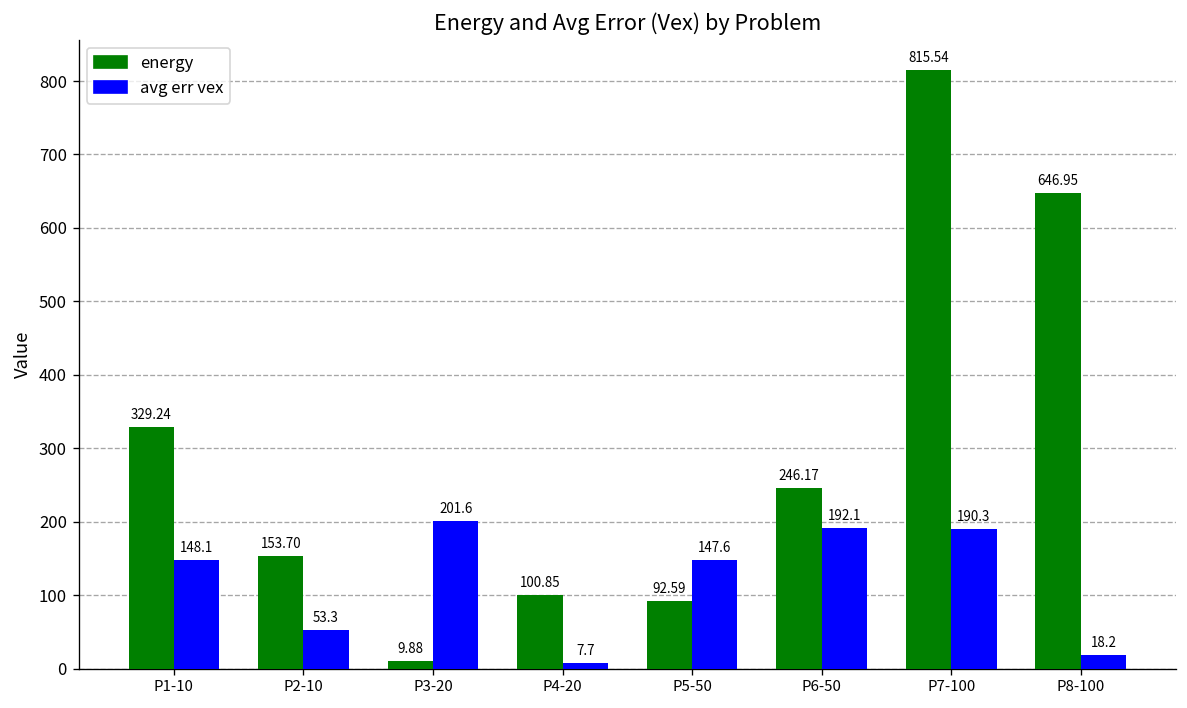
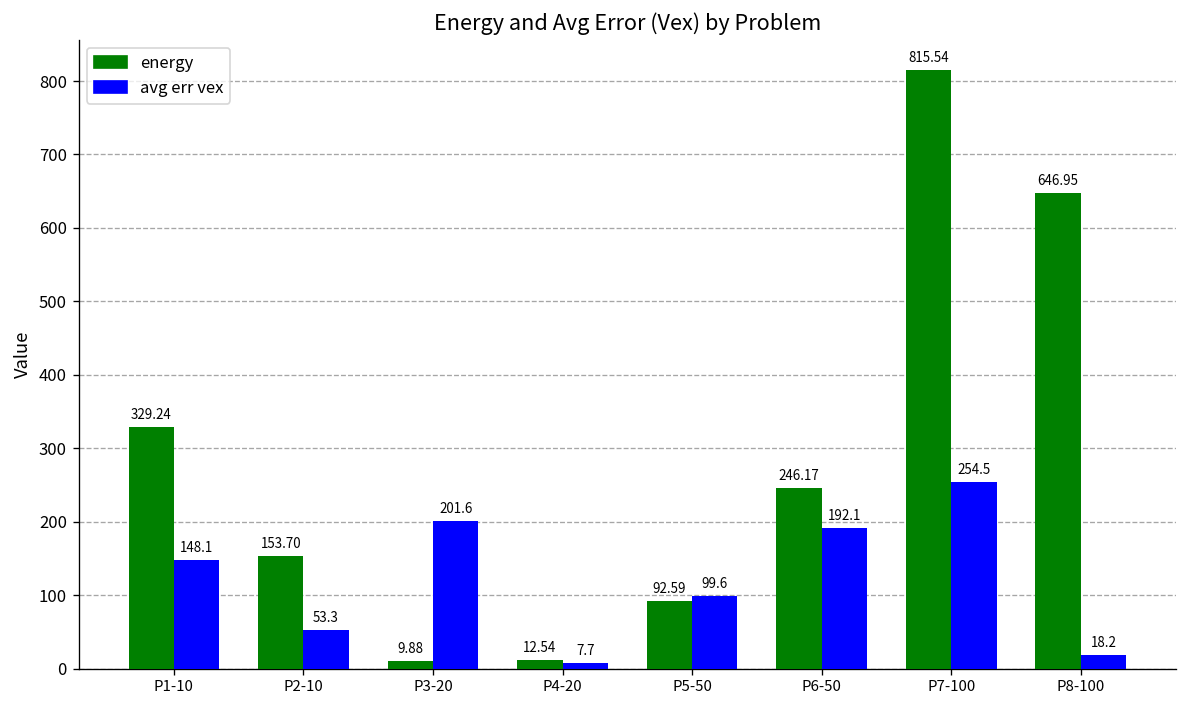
  {
    "energy": {
      "P1-10": 329.24,
      "P2-10": 153.70,
      "P3-20": 9.88,
-     "P4-20": 100.85,
+     "P4-20": 12.54,
      "P5-50": 92.59,
      "P6-50": 246.17,
      "P7-100": 815.54,
      "P8-100": 646.95
    },
    "avg err vex": {
      "P1-10": 148.1,
      "P2-10": 53.3,
      "P3-20": 201.6,
      "P4-20": 7.7,
-     "P5-50": 147.6,
+     "P5-50": 99.6,
      "P6-50": 192.1,
-     "P7-100": 190.3,
+     "P7-100": 254.5,
      "P8-100": 18.2
    }
  }
